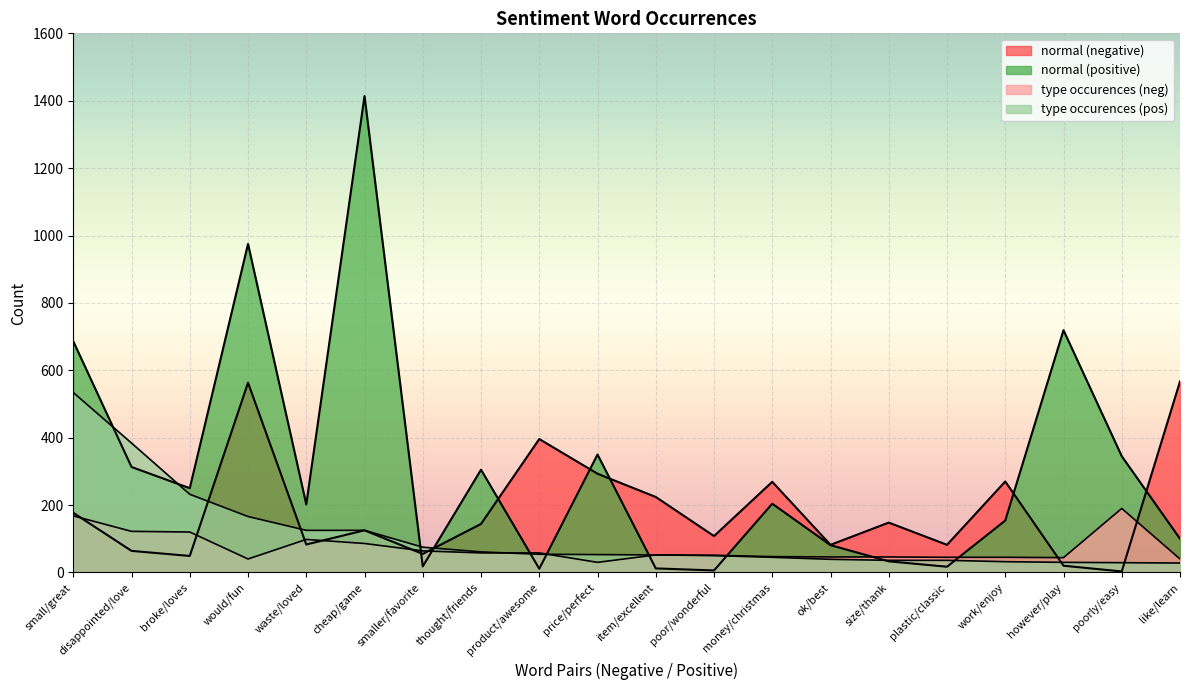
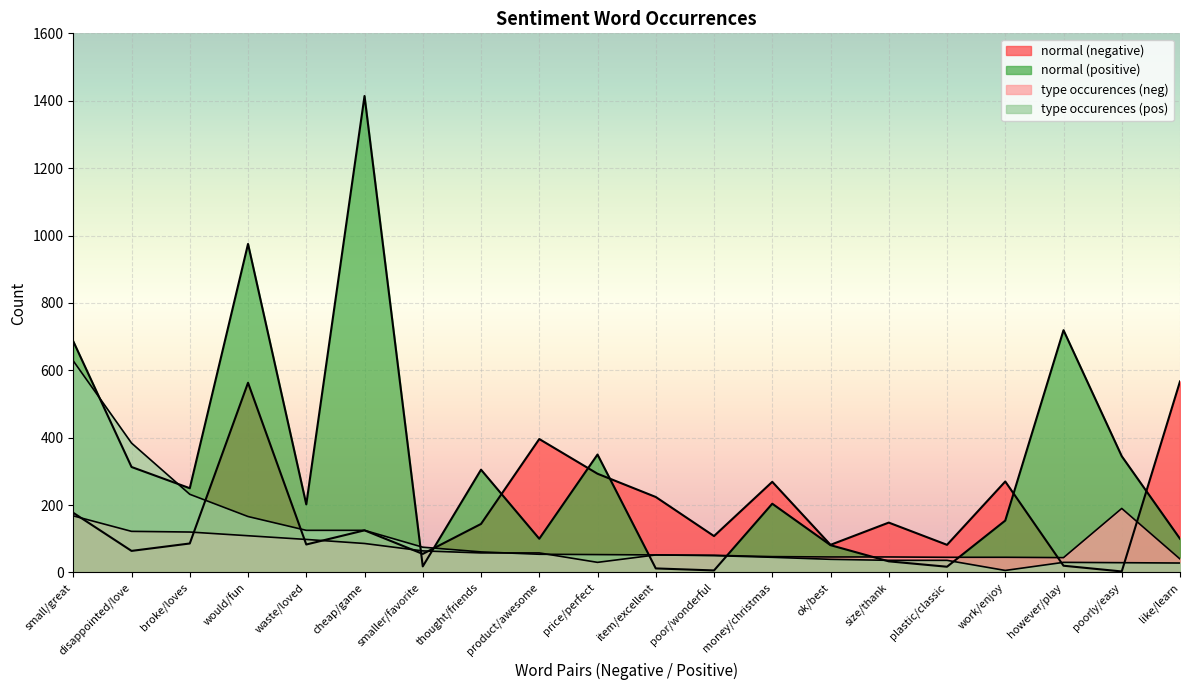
  {
    "normal (negative)": {
      "small/great": 180,
      "disappointed/love": 60,
-     "broke/loves": 50,
+     "broke/loves": 90,
      "would/fun": 560,
      "waste/loved": 80,
      "smaller/favorite": 60,
      "thought/friends": 140,
      "product/awesome": 400,
      "price/perfect": 290,
      "item/excellent": 220,
      "poor/wonderful": 110,
      "money/christmas": 270,
      "size/thank": 150,
      "plastic/classic": 80,
      "work/enjoy": 270,
      "however/play": 20,
      "poorly/easy": 0,
      "like/learn": 570
    },
    "normal (positive)": {
      "small/great": 690,
      "disappointed/love": 310,
      "broke/loves": 250,
      "would/fun": 980,
      "waste/loved": 200,
      "cheap/game": 1410,
      "smaller/favorite": 20,
      "thought/friends": 310,
-     "product/awesome": 10,
+     "product/awesome": 100,
      "price/perfect": 350,
      "item/excellent": 10,
      "poor/wonderful": 10,
      "money/christmas": 200,
      "plastic/classic": 20,
      "work/enjoy": 150,
      "however/play": 720,
      "poorly/easy": 350,
      "like/learn": 100
    },
    "type occurences (neg)": {
      "small/great": 170,
      "disappointed/love": 120,
      "broke/loves": 120,
-     "would/fun": 40,
+     "would/fun": 110,
      "waste/loved": 100,
      "cheap/game": 90,
      "smaller/favorite": 60,
      "price/perfect": 30,
      "size/thank": 50,
      "plastic/classic": 50,
      "work/enjoy": 50,
      "however/play": 40,
      "poorly/easy": 190,
      "like/learn": 40
    },
    "type occurences (pos)": {
-     "small/great": 530,
+     "small/great": 630,
      "disappointed/love": 380,
      "broke/loves": 230,
      "would/fun": 170,
      "waste/loved": 130,
      "smaller/favorite": 80,
      "price/perfect": 50,
      "plastic/classic": 40,
-     "work/enjoy": 30,
+     "work/enjoy": 10,
      "however/play": 30,
      "poorly/easy": 30,
      "like/learn": 30
    }
  }
